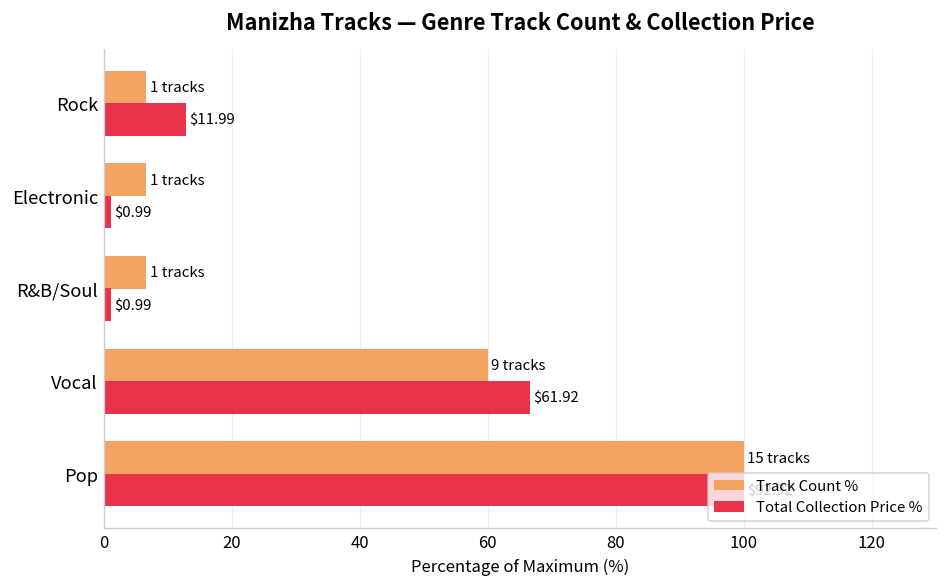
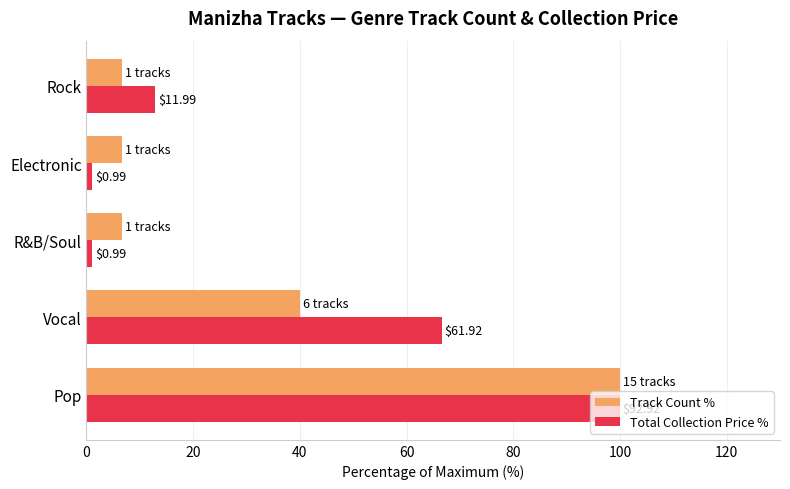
  {
    "Track Count %": {
-     "Vocal": 9
+     "Vocal": 6
    }
  }
